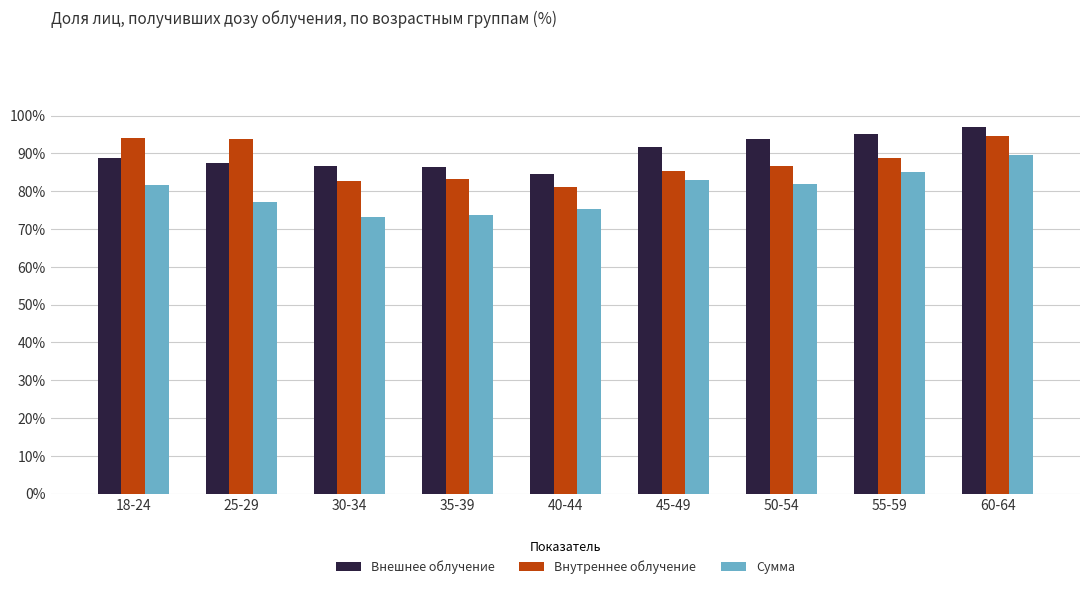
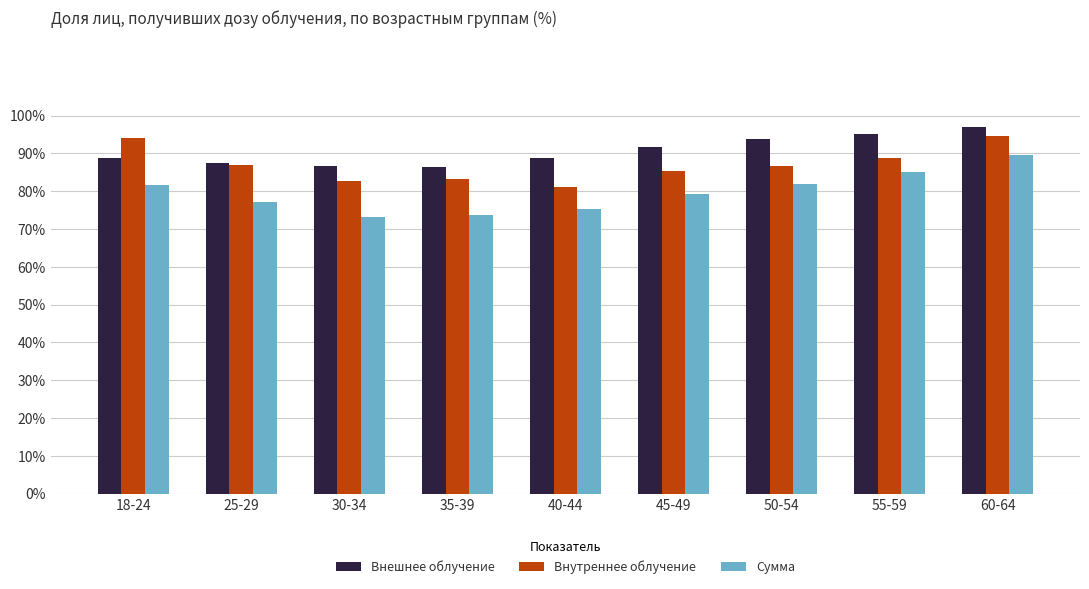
  {
    "Внешнее облучение": {
      "18-24": "89%",
      "25-29": "87%",
      "30-34": "87%",
      "35-39": "86%",
-     "40-44": "84%",
+     "40-44": "89%",
      "45-49": "92%",
      "50-54": "94%",
      "55-59": "95%",
      "60-64": "97%"
    },
    "Внутреннее облучение": {
      "18-24": "94%",
-     "25-29": "94%",
+     "25-29": "87%",
      "30-34": "83%",
      "35-39": "83%",
      "40-44": "81%",
      "45-49": "85%",
      "50-54": "87%",
      "55-59": "89%",
      "60-64": "95%"
    },
    "Сумма": {
      "18-24": "82%",
      "25-29": "77%",
      "30-34": "73%",
      "35-39": "74%",
      "40-44": "75%",
-     "45-49": "83%",
+     "45-49": "79%",
      "50-54": "82%",
      "55-59": "85%",
      "60-64": "90%"
    }
  }
